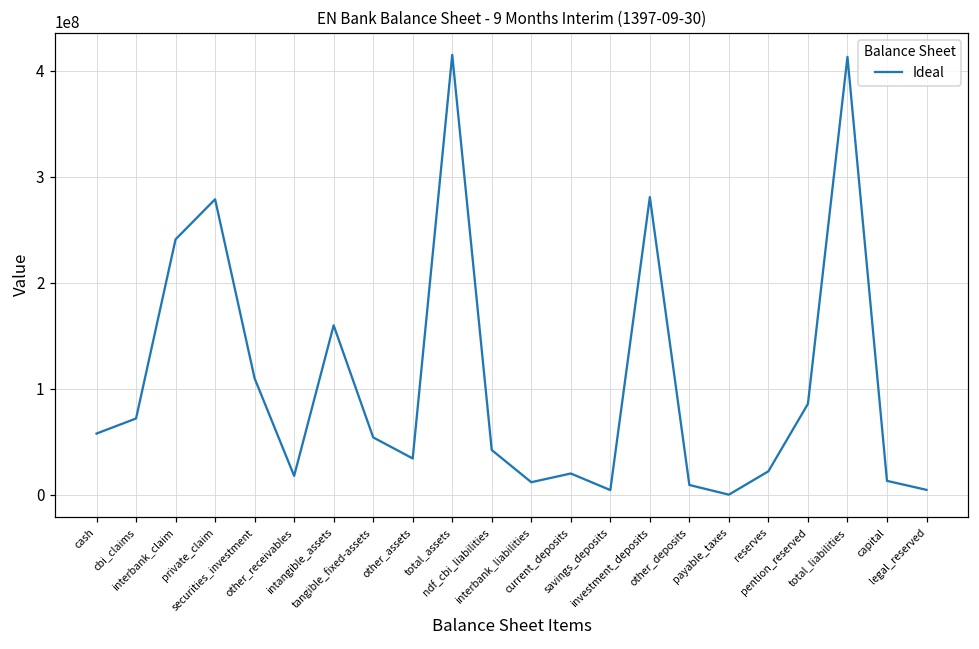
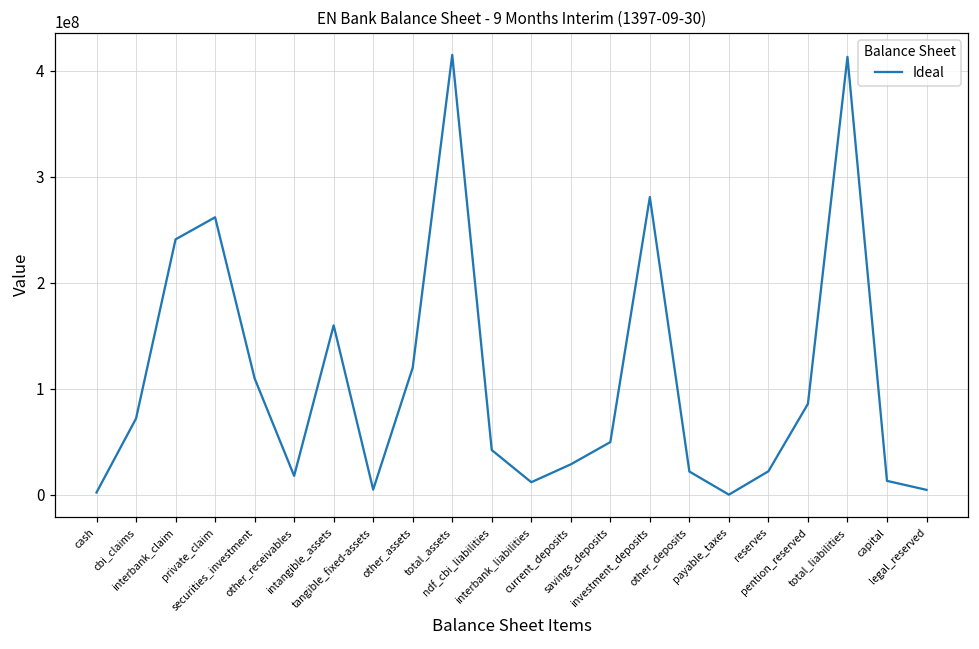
  {
-   "cash": 60000000,
+   "cash": 0,
    "cbi_claims": 70000000,
    "interbank_claim": 240000000,
-   "private_claim": 280000000,
+   "private_claim": 260000000,
    "securities_investment": 110000000,
    "other_receivables": 20000000,
    "intangible_assets": 160000000,
-   "tangible_fixed-assets": 50000000,
-   "other_assets": 30000000,
+   "tangible_fixed-assets": 0,
+   "other_assets": 120000000,
    "total_assets": 420000000,
    "ndf_cbi_liabilities": 40000000,
    "interbank_liabilities": 10000000,
-   "current_deposits": 20000000,
-   "savings_deposits": 0,
+   "current_deposits": 30000000,
+   "savings_deposits": 50000000,
    "investment_deposits": 280000000,
-   "other_deposits": 10000000,
+   "other_deposits": 20000000,
    "payable_taxes": 0,
    "reserves": 20000000,
    "pention_reserved": 90000000,
    "total_liabilities": 410000000,
    "capital": 10000000,
    "legal_reserved": 0
  }
